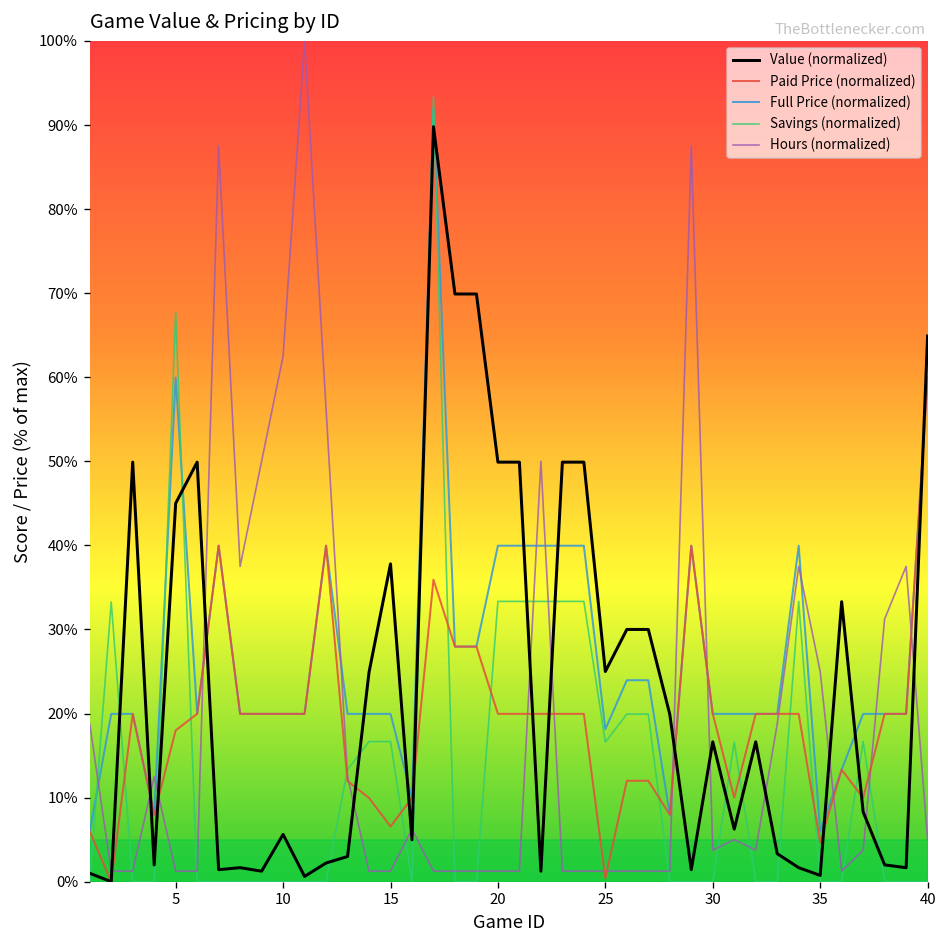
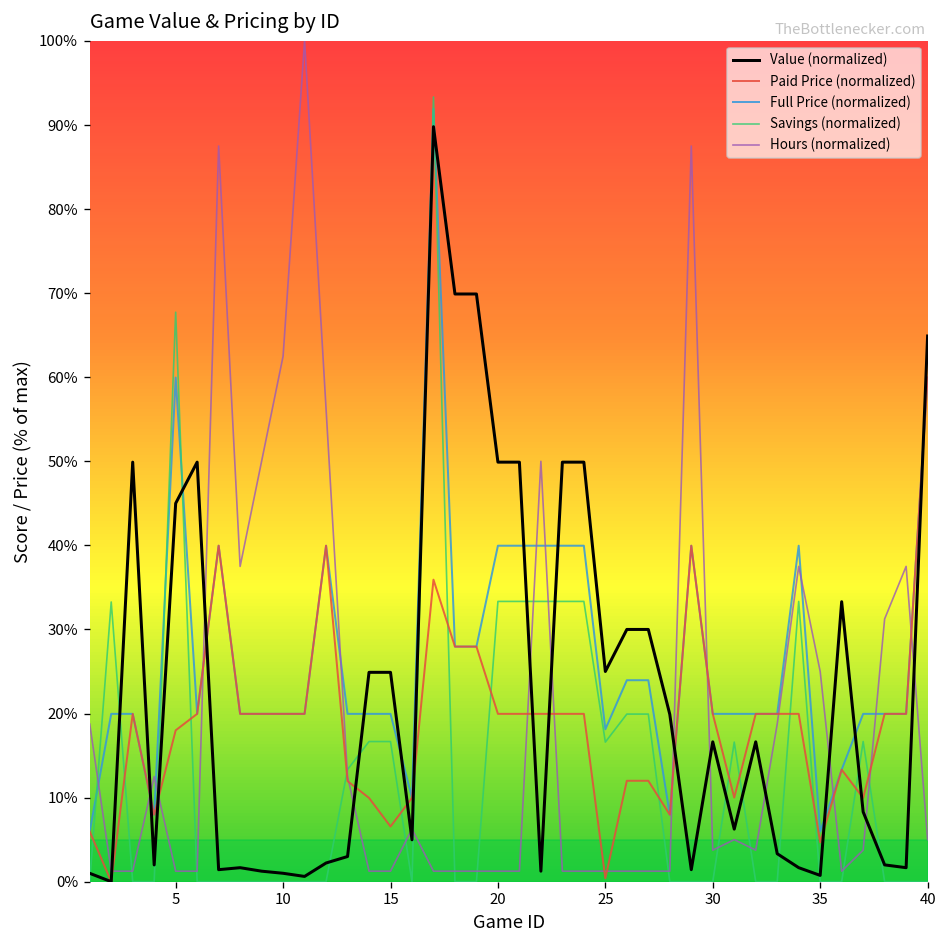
  {
    "Value (normalized)": {
      "5": "45%",
-     "10": "6%",
-     "15": "38%",
+     "10": "1%",
+     "15": "25%",
      "20": "50%",
      "25": "25%",
      "30": "17%",
      "35": "1%",
      "40": "65%"
    },
    "Paid Price (normalized)": {
      "5": "18%",
      "15": "7%",
      "20": "20%",
      "25": "0%",
      "35": "5%"
    },
    "Full Price (normalized)": {
      "5": "60%",
      "15": "20%",
      "20": "40%",
      "25": "18%",
      "35": "6%"
    },
    "Savings (normalized)": {
      "5": "68%",
      "10": "0%",
      "15": "17%",
      "20": "33%",
      "25": "17%",
      "30": "0%",
      "35": "0%",
      "40": "0%"
    },
    "Hours (normalized)": {
      "5": "1%",
      "10": "63%",
      "15": "1%",
      "20": "1%",
      "25": "1%",
      "30": "4%",
      "35": "25%",
      "40": "5%"
    }
  }
